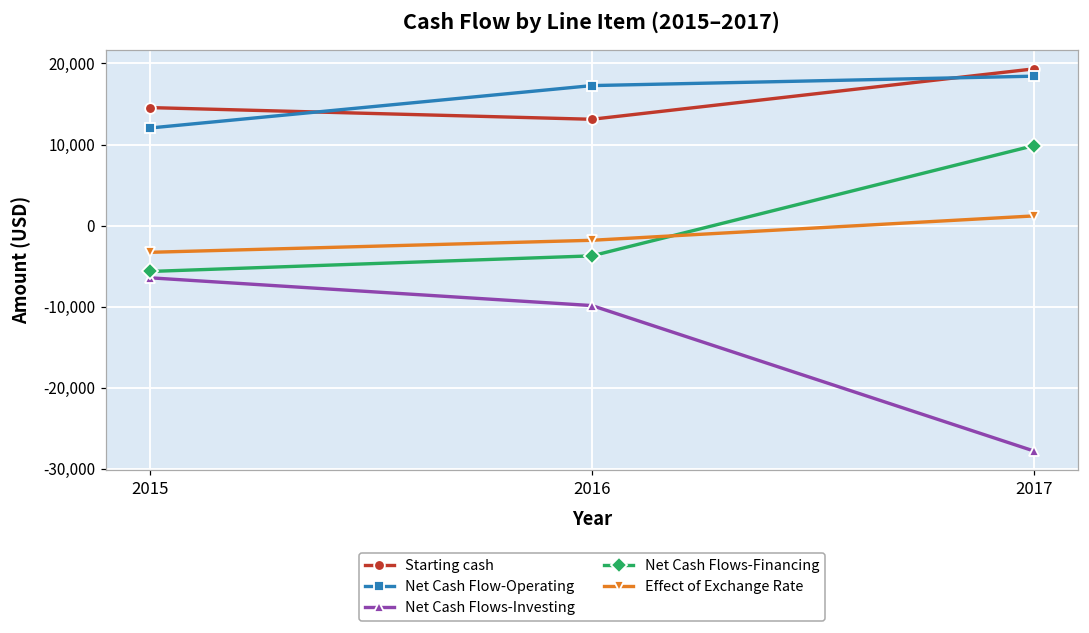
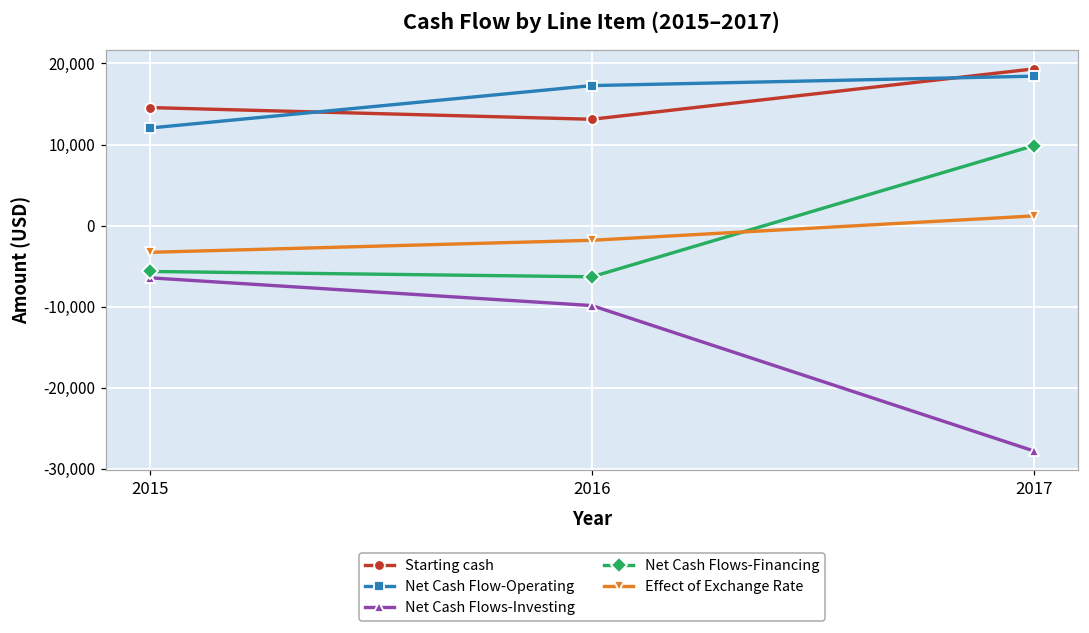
  {
    "Starting cash": {
      "2015": "15,000",
      "2016": "13,000",
      "2017": "19,000"
    },
    "Net Cash Flow-Operating": {
      "2015": "12,000",
      "2016": "17,000",
      "2017": "18,000"
    },
    "Net Cash Flows-Investing": {
      "2015": "-6,000",
      "2016": "-10,000",
      "2017": "-28,000"
    },
    "Net Cash Flows-Financing": {
      "2015": "-6,000",
-     "2016": "-4,000",
+     "2016": "-6,000",
      "2017": "10,000"
    },
    "Effect of Exchange Rate": {
      "2015": "-3,000",
      "2016": "-2,000",
      "2017": "1,000"
    }
  }
